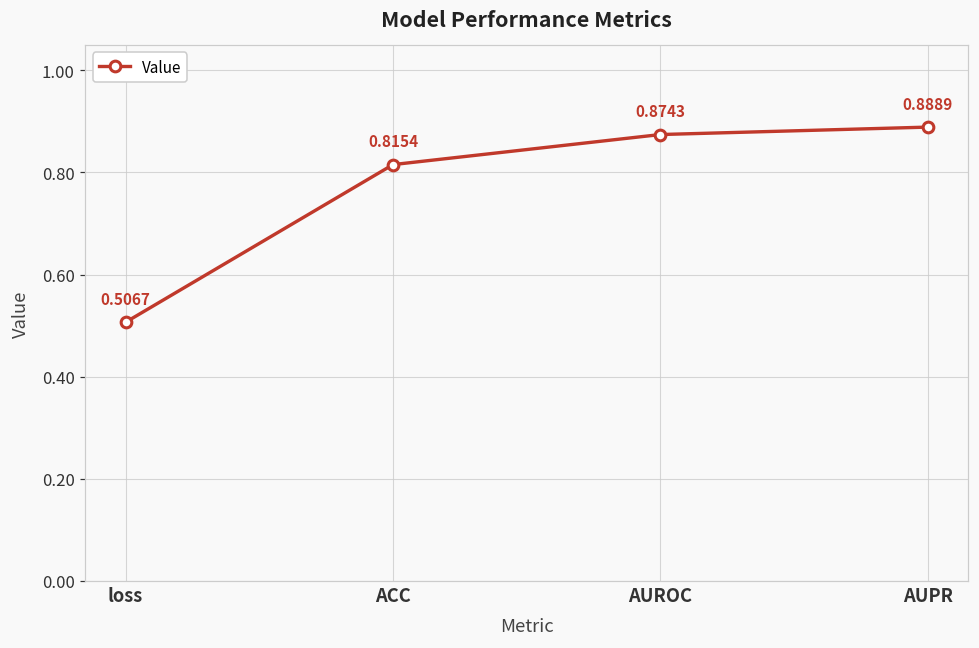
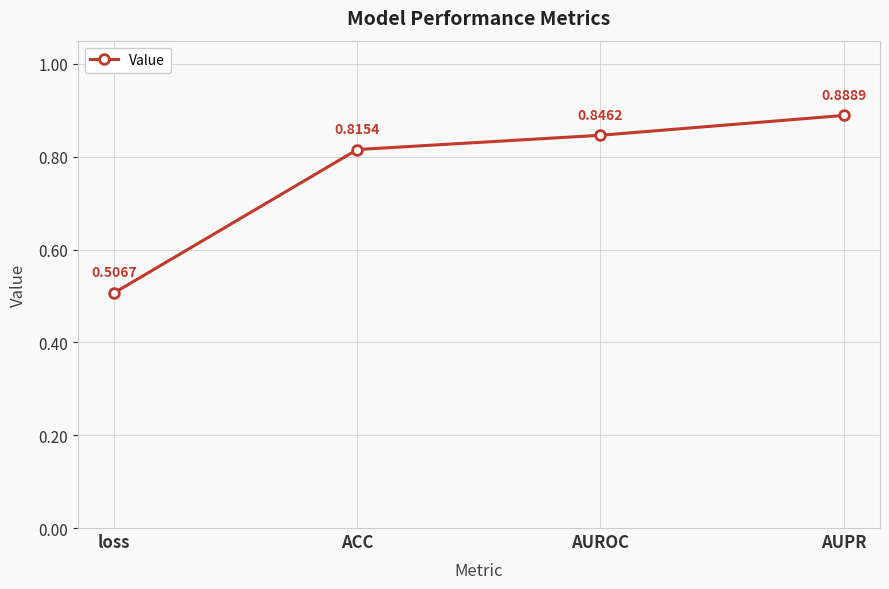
  {
    "loss": 0.5067,
    "ACC": 0.8154,
-   "AUROC": 0.8743,
+   "AUROC": 0.8462,
    "AUPR": 0.8889
  }
